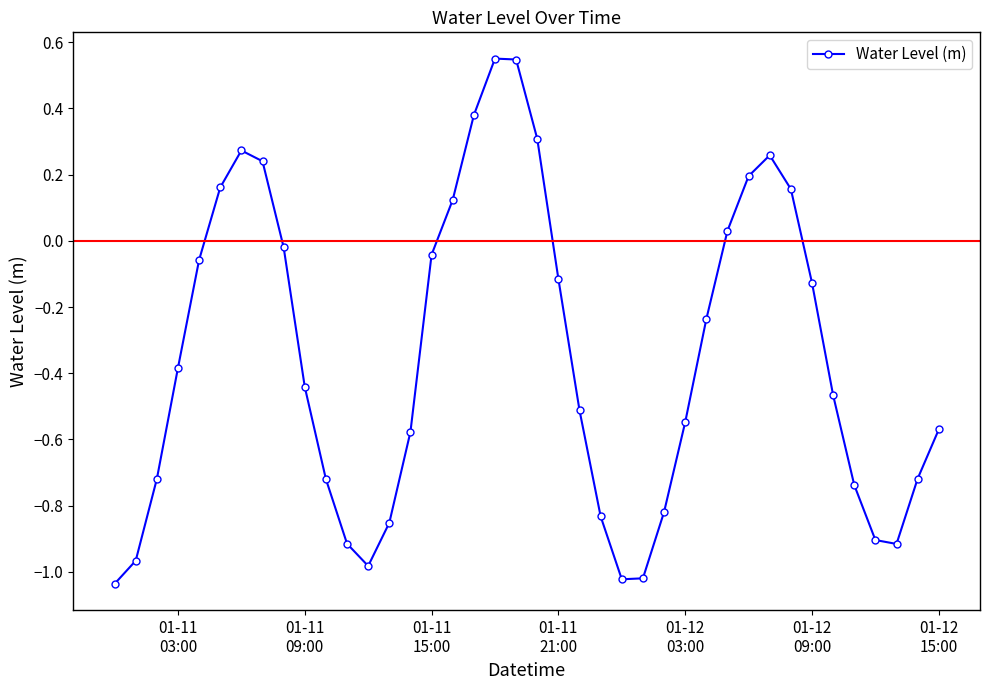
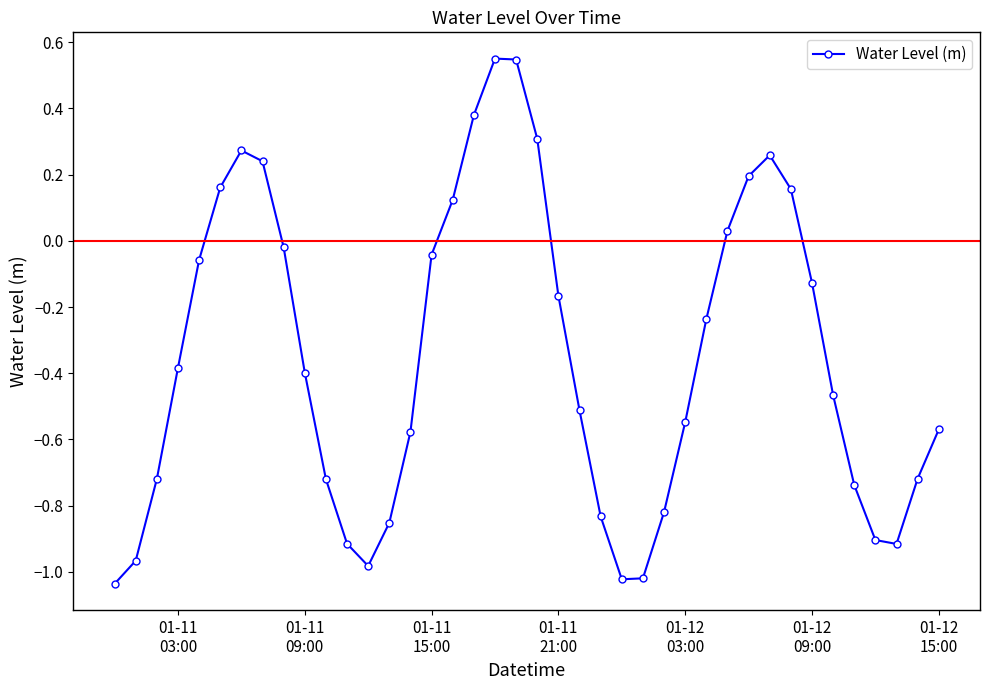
  {
    "01-11 03:00": -0.38,
-   "01-11 09:00": -0.44,
+   "01-11 09:00": -0.40,
    "01-11 15:00": -0.04,
-   "01-11 21:00": -0.11,
+   "01-11 21:00": -0.17,
    "01-12 03:00": -0.55,
    "01-12 09:00": -0.13,
    "01-12 15:00": -0.57
  }
